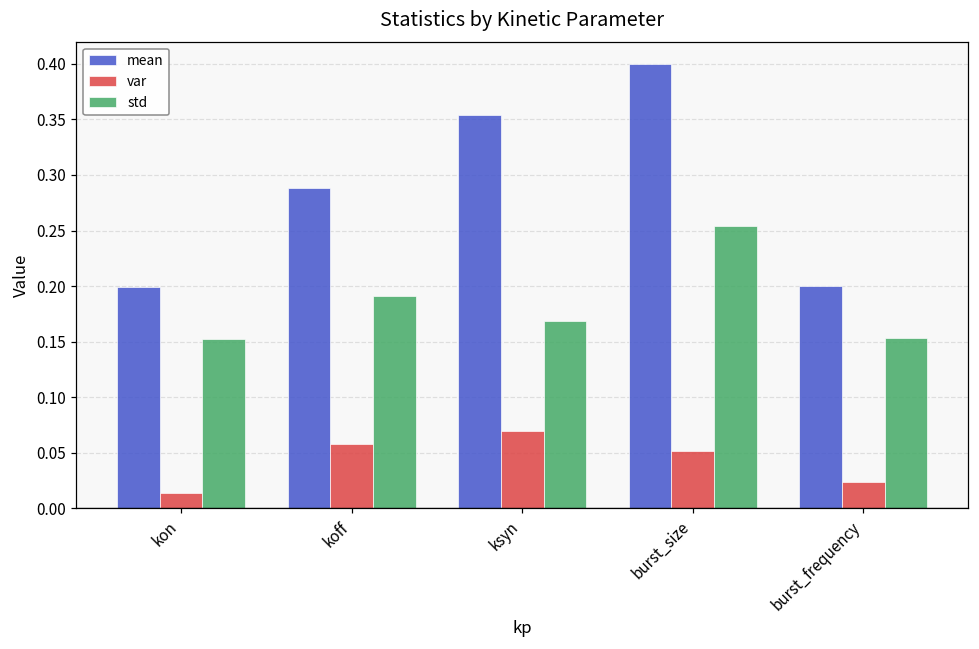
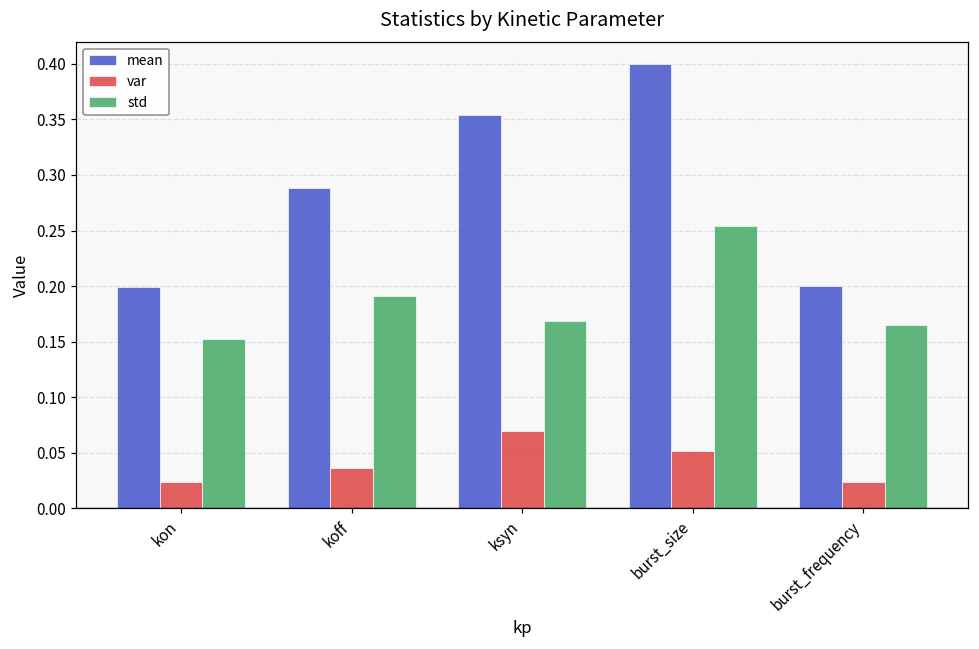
  {
    "mean": {
      "kon": 0.199,
      "koff": 0.288,
      "ksyn": 0.354,
      "burst_size": 0.400,
      "burst_frequency": 0.200
    },
    "var": {
-     "kon": 0.014,
-     "koff": 0.058,
+     "kon": 0.023,
+     "koff": 0.037,
      "ksyn": 0.070,
      "burst_size": 0.052,
      "burst_frequency": 0.023
    },
    "std": {
      "kon": 0.152,
      "koff": 0.191,
      "ksyn": 0.169,
      "burst_size": 0.254,
-     "burst_frequency": 0.153
+     "burst_frequency": 0.165
    }
  }
